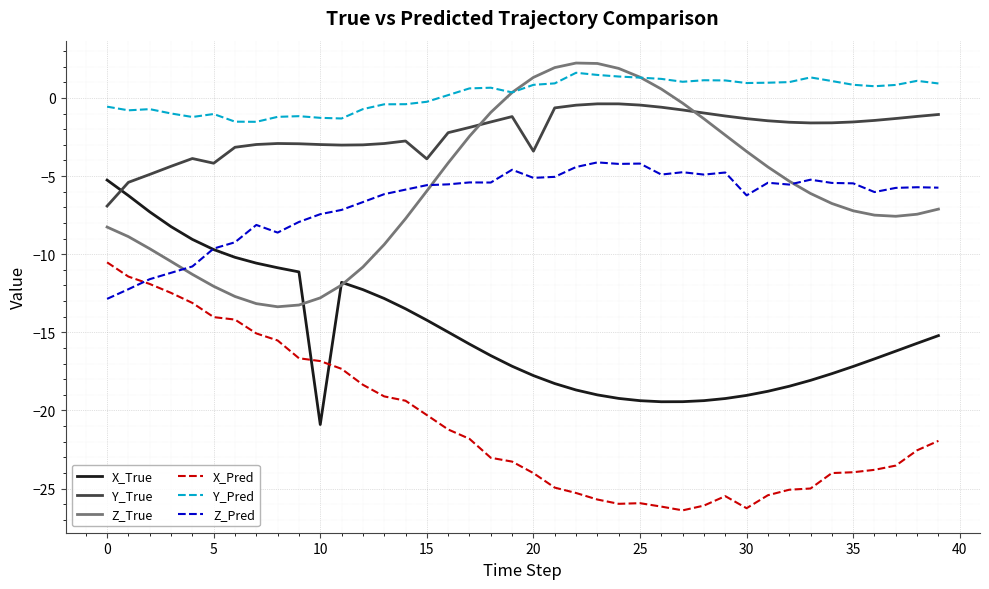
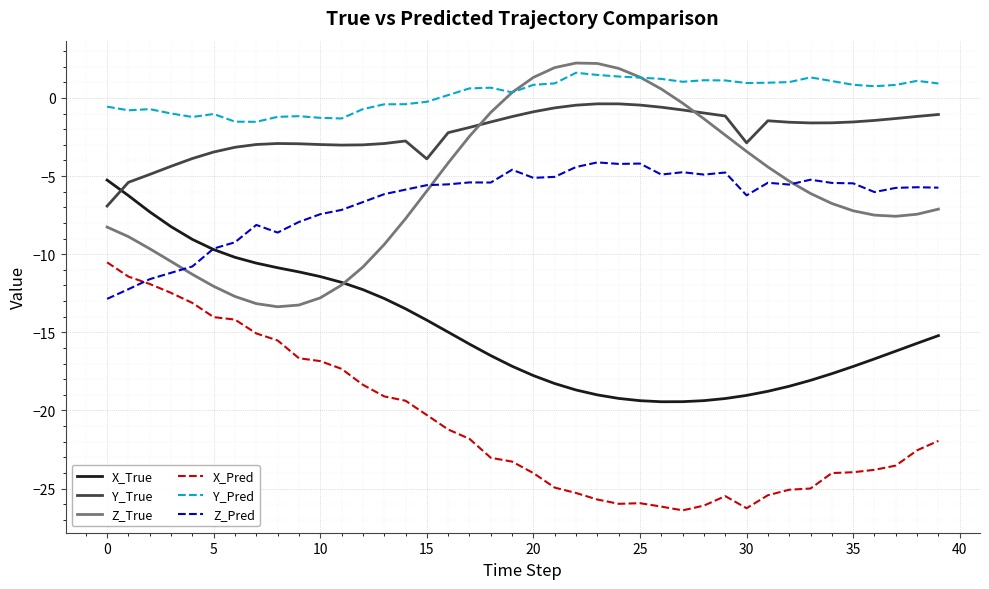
  {
    "X_True": {
      "0": -5.3,
-     "10": -20.9,
+     "10": -11.4,
      "15": -14.2,
      "20": -17.8,
      "25": -19.4,
      "30": -19.0,
      "35": -17.2
    },
    "Y_True": {
      "0": -6.9,
-     "5": -4.2,
+     "5": -3.5,
      "10": -3.0,
      "15": -3.9,
-     "20": -3.4,
+     "20": -0.9,
      "25": -0.5,
-     "30": -1.3,
+     "30": -2.9,
      "35": -1.5
    },
    "Z_True": {
      "0": -8.3,
      "5": -12.1,
      "10": -12.8,
      "15": -6.0,
      "20": 1.3,
      "30": -3.4,
      "35": -7.2
    },
    "X_Pred": {
      "0": -10.5,
      "5": -14.0,
      "10": -16.8,
      "15": -20.3,
      "20": -24.0,
      "25": -25.9,
      "30": -26.3,
      "35": -24.0
    },
    "Y_Pred": {
      "0": -0.6,
      "5": -1.0,
      "10": -1.3,
      "15": -0.2,
      "20": 0.8,
      "30": 1.0,
      "35": 0.8
    },
    "Z_Pred": {
      "0": -12.9,
      "10": -7.4,
      "15": -5.6,
      "20": -5.1,
      "25": -4.2,
      "30": -6.2,
      "35": -5.5
    }
  }
